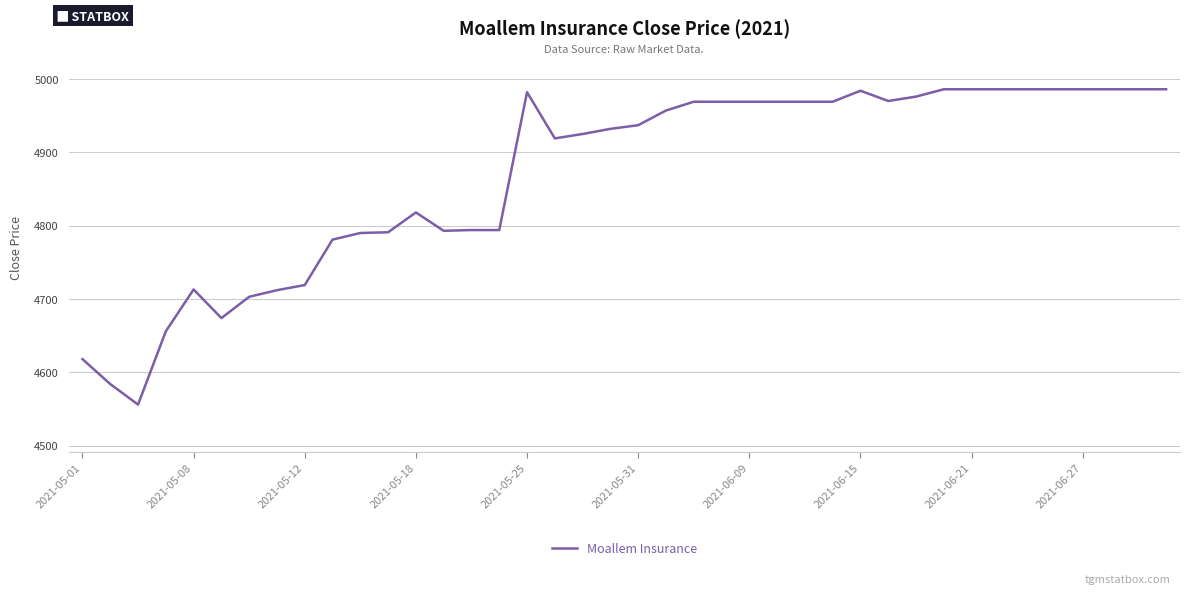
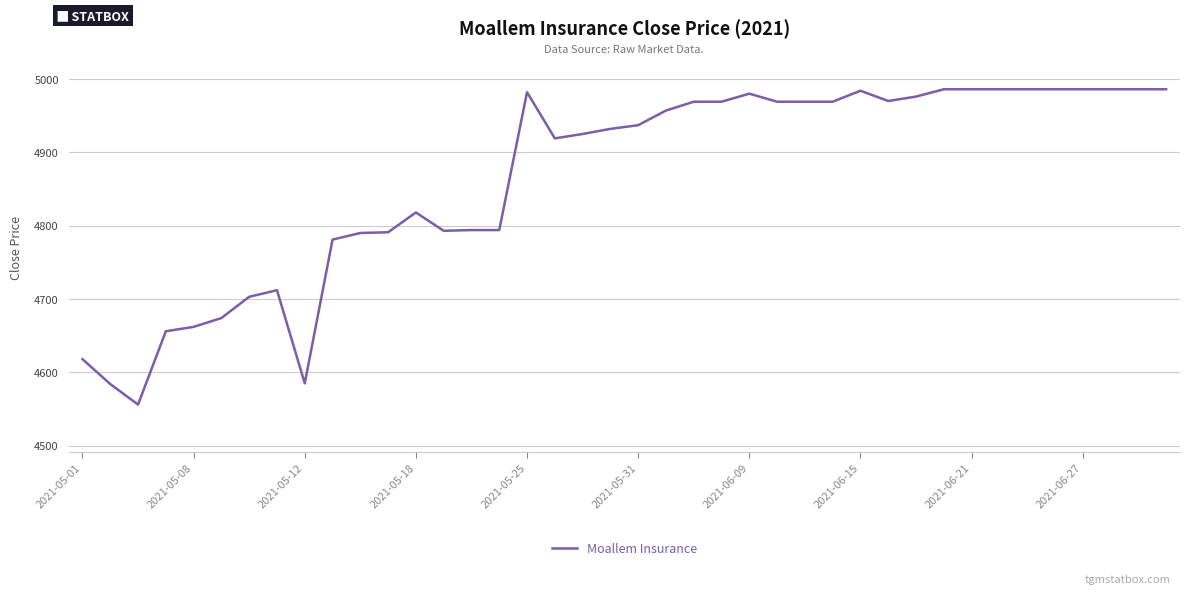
  {
    "2021-05-01": 4620,
-   "2021-05-08": 4710,
-   "2021-05-12": 4720,
+   "2021-05-08": 4660,
+   "2021-05-12": 4590,
    "2021-05-18": 4820,
    "2021-05-25": 4980,
    "2021-05-31": 4940,
-   "2021-06-09": 4970,
+   "2021-06-09": 4980,
    "2021-06-15": 4980,
    "2021-06-21": 4990,
    "2021-06-27": 4990
  }
